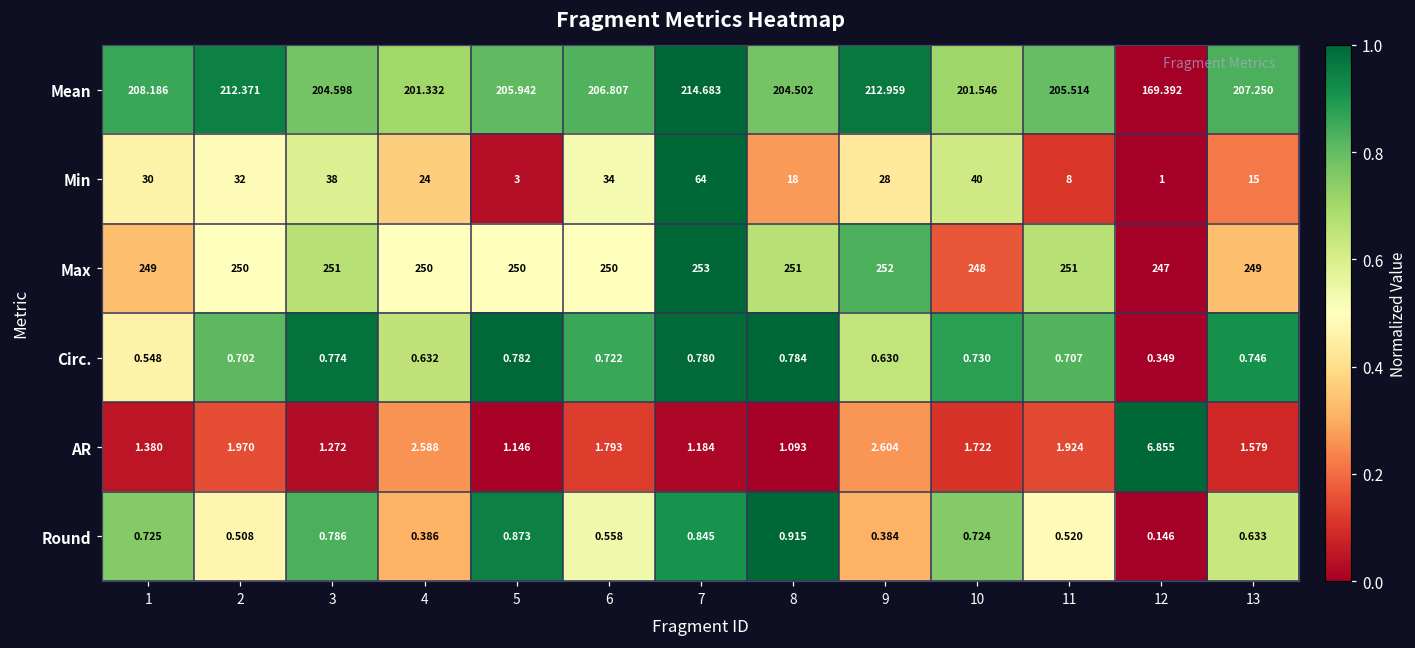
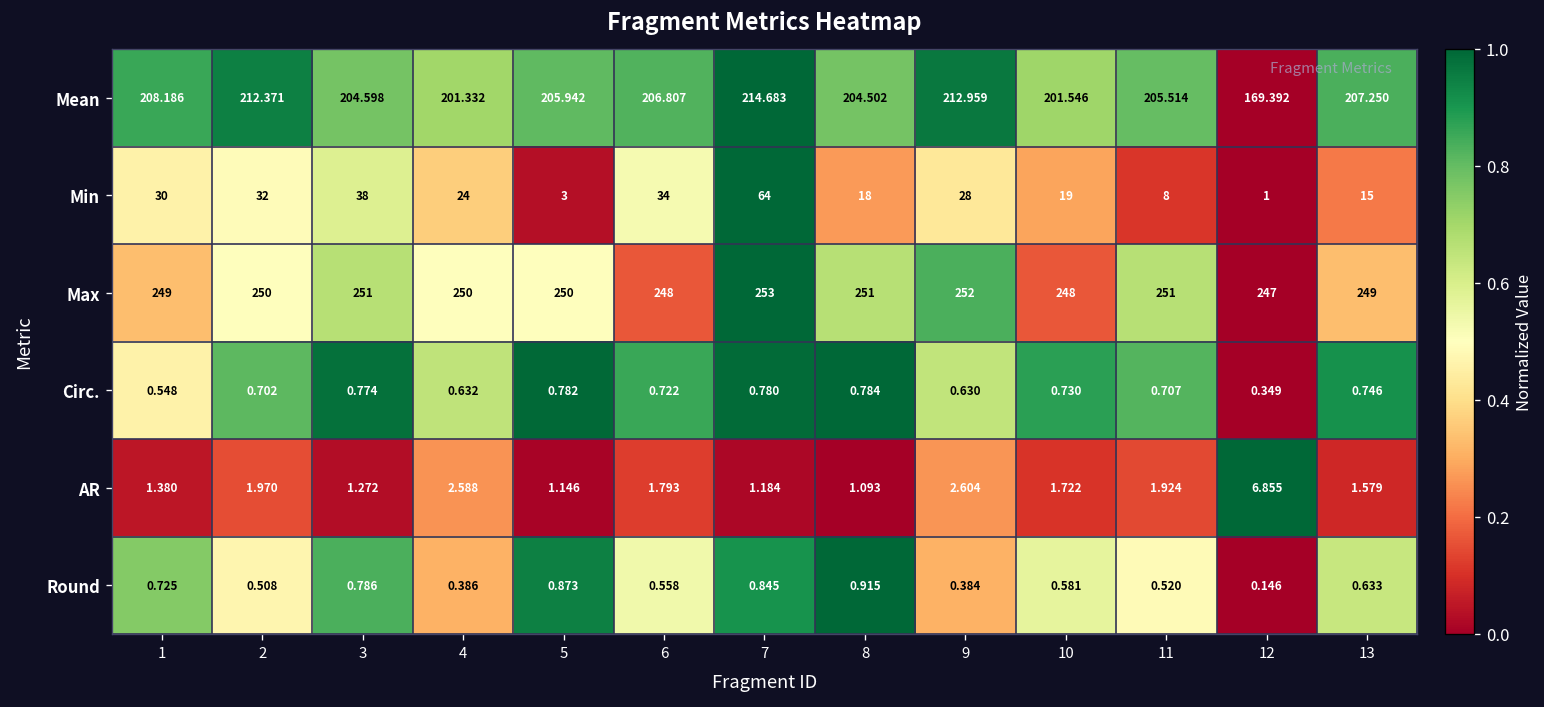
  {
    "Mean": {
      "1": 208.186,
      "2": 212.371,
      "3": 204.598,
      "4": 201.332,
      "5": 205.942,
      "6": 206.807,
      "7": 214.683,
      "8": 204.502,
      "9": 212.959,
      "10": 201.546,
      "11": 205.514,
      "12": 169.392
    },
    "Min": {
      "1": 30,
      "2": 32,
      "3": 38,
      "4": 24,
      "5": 3,
      "6": 34,
      "7": 64,
      "8": 18,
      "9": 28,
-     "10": 40,
+     "10": 19,
      "11": 8,
      "12": 1,
      "13": 15
    },
    "Max": {
      "1": 249,
      "2": 250,
      "3": 251,
      "4": 250,
      "5": 250,
-     "6": 250,
+     "6": 248,
      "7": 253,
      "8": 251,
      "9": 252,
      "10": 248,
      "11": 251,
      "12": 247,
      "13": 249
    },
    "Circ.": {
      "1": 0.548,
      "2": 0.702,
      "3": 0.774,
      "4": 0.632,
      "5": 0.782,
      "6": 0.722,
      "7": 0.780,
      "8": 0.784,
      "9": 0.630,
      "10": 0.730,
      "11": 0.707,
      "12": 0.349,
      "13": 0.746
    },
    "AR": {
      "1": 1.380,
      "2": 1.970,
      "3": 1.272,
      "4": 2.588,
      "5": 1.146,
      "6": 1.793,
      "7": 1.184,
      "8": 1.093,
      "9": 2.604,
      "10": 1.722,
      "11": 1.924,
      "12": 6.855,
      "13": 1.579
    },
    "Round": {
      "1": 0.725,
      "2": 0.508,
      "3": 0.786,
      "4": 0.386,
      "5": 0.873,
      "6": 0.558,
      "7": 0.845,
      "8": 0.915,
      "9": 0.384,
-     "10": 0.724,
+     "10": 0.581,
      "11": 0.520,
      "12": 0.146,
      "13": 0.633
    }
  }
